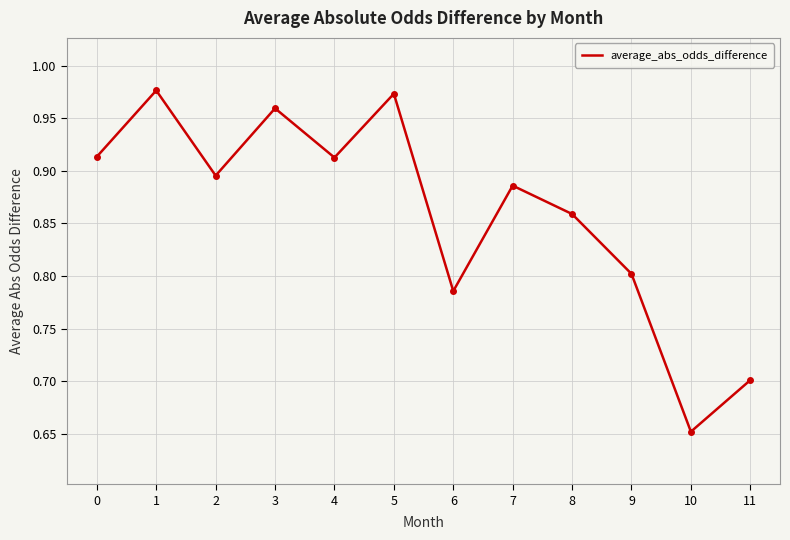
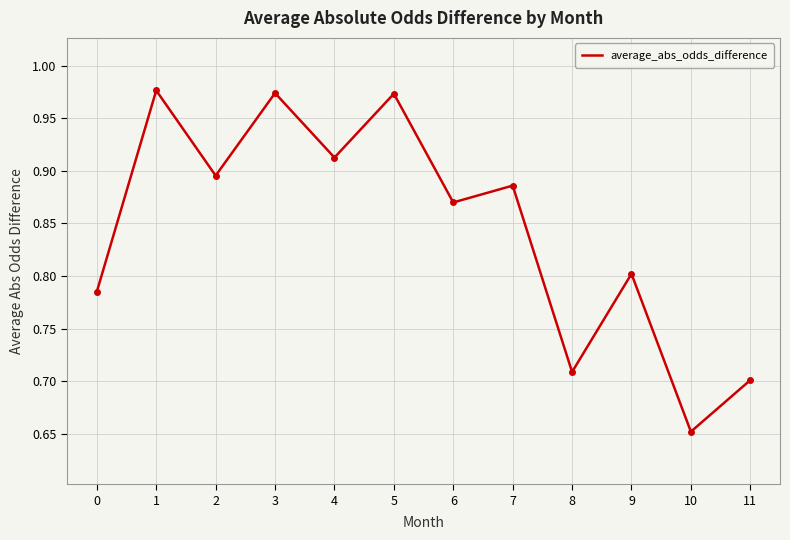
  {
-   "0": 0.914,
+   "0": 0.785,
    "1": 0.976,
    "2": 0.896,
-   "3": 0.960,
+   "3": 0.974,
    "4": 0.913,
    "5": 0.973,
-   "6": 0.786,
+   "6": 0.870,
    "7": 0.886,
-   "8": 0.859,
+   "8": 0.709,
    "9": 0.802,
    "10": 0.652,
    "11": 0.701
  }
